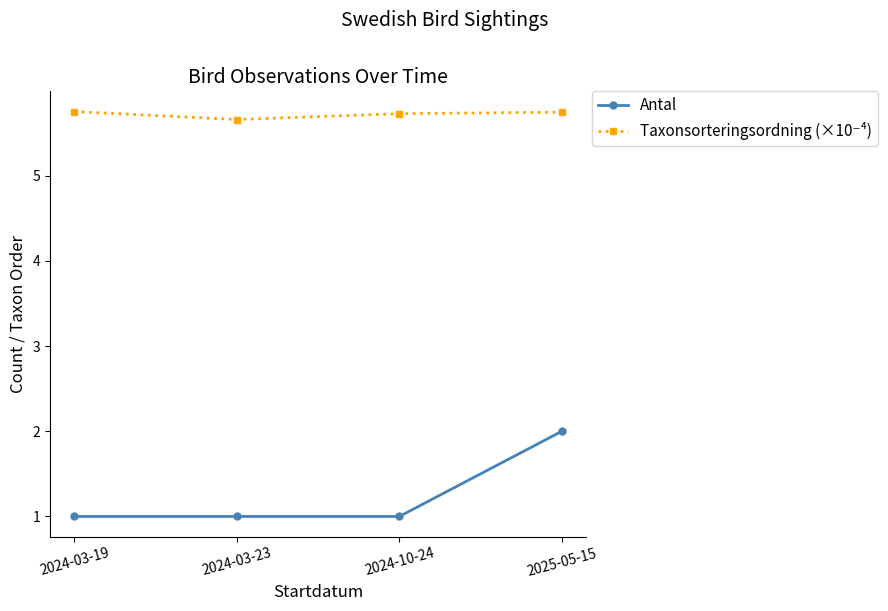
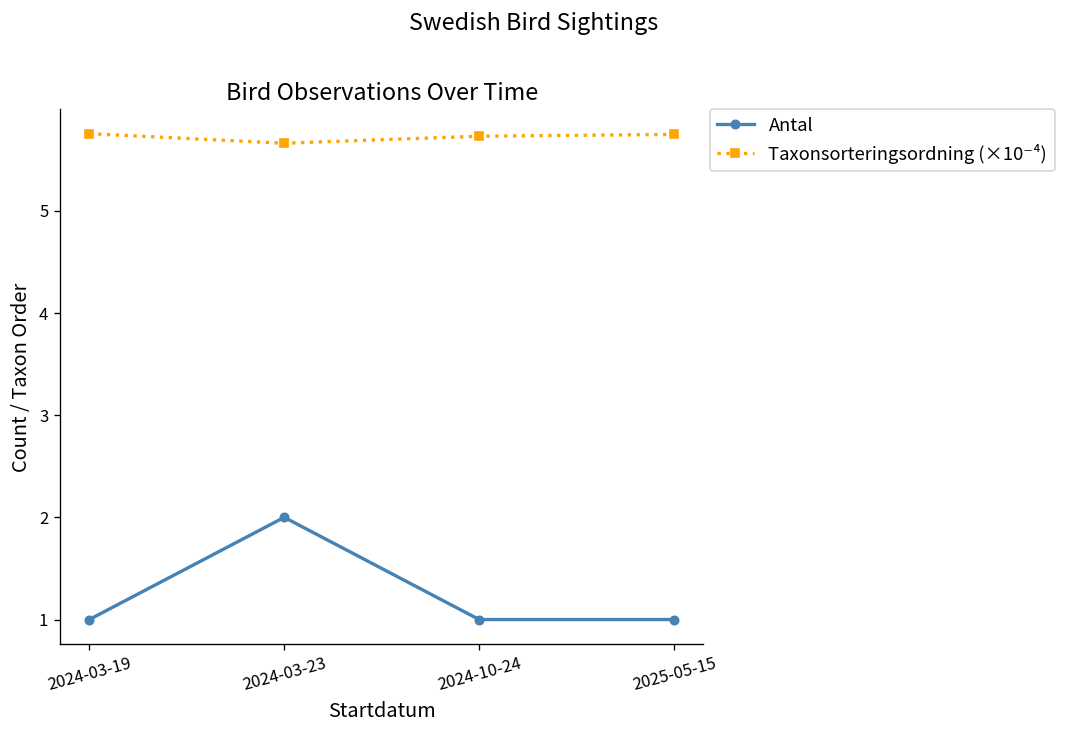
  {
    "Antal": {
      "2024-03-19": 1,
-     "2024-03-23": 1,
+     "2024-03-23": 2,
      "2024-10-24": 1,
-     "2025-05-15": 2
+     "2025-05-15": 1
    },
    "Taxonsorteringsordning (×10⁻⁴)": {
      "2024-03-19": 5.8,
      "2024-03-23": 5.7,
      "2024-10-24": 5.7,
      "2025-05-15": 5.7
    }
  }
